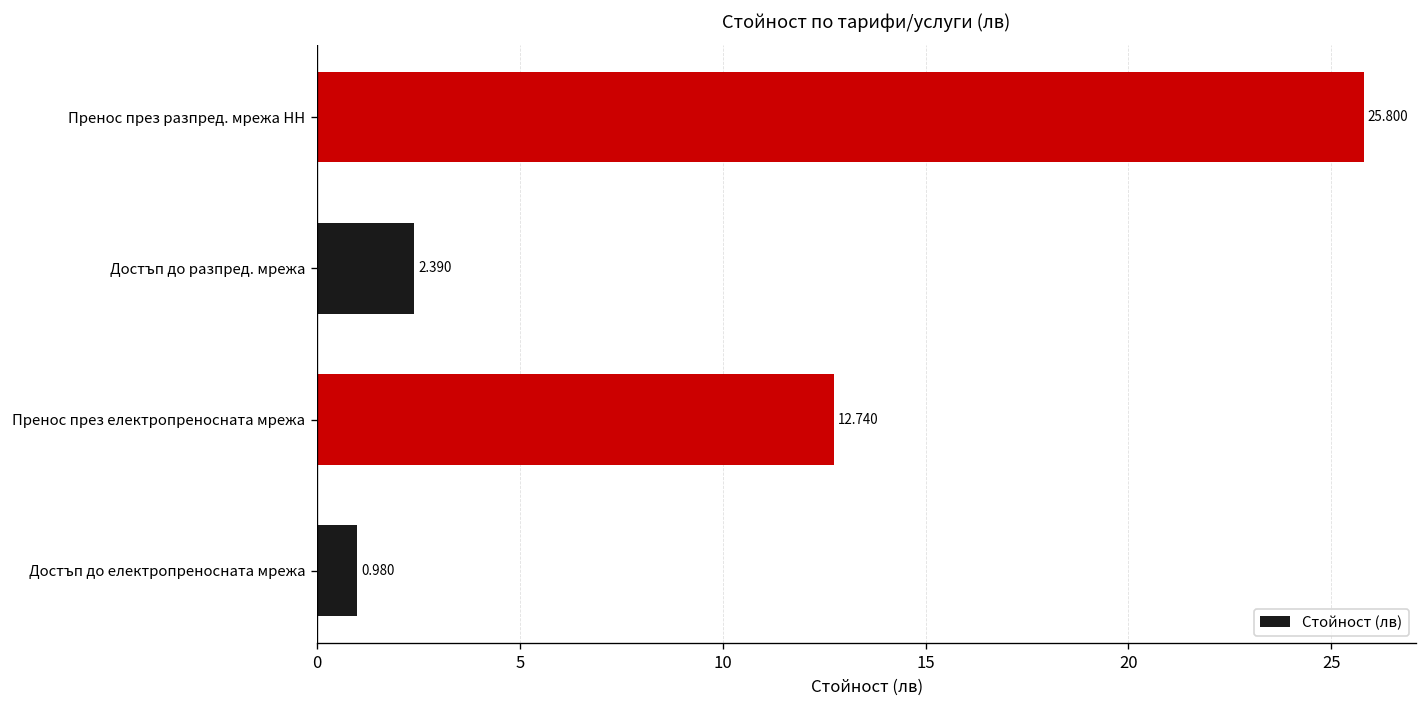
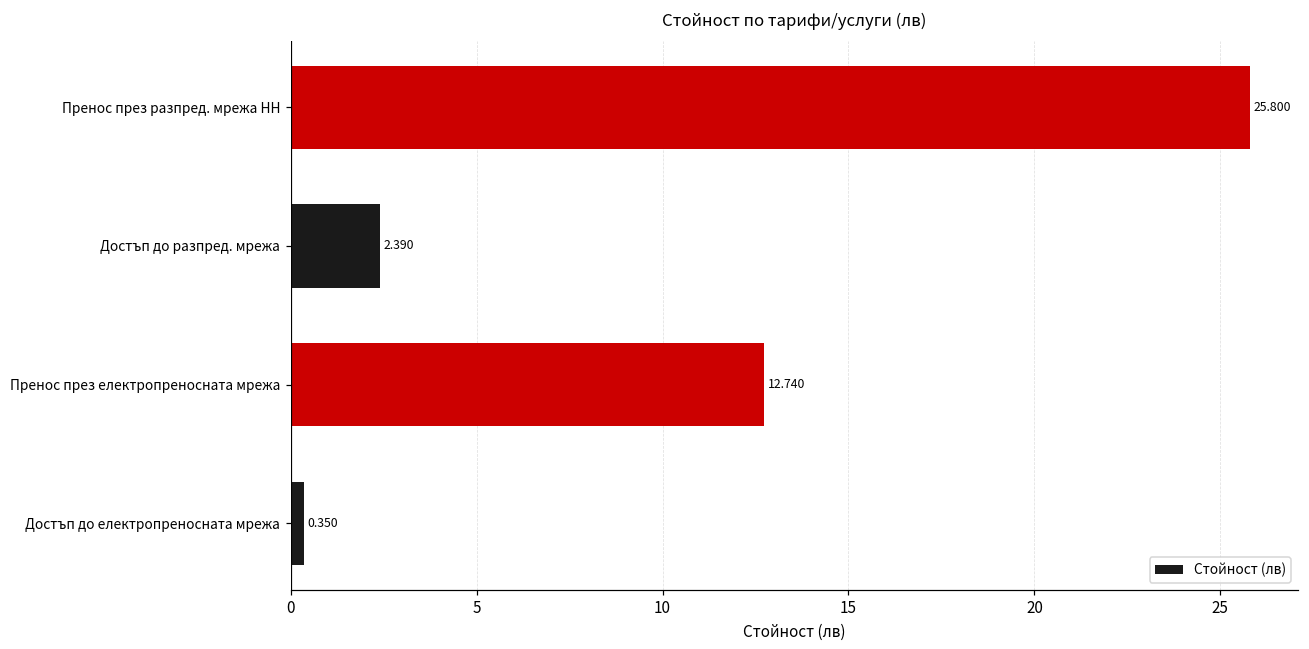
  {
    "Пренос през разпред. мрежа НН": 25.800,
    "Достъп до разпред. мрежа": 2.390,
    "Пренос през електропреносната мрежа": 12.740,
-   "Достъп до електропреносната мрежа": 0.980
+   "Достъп до електропреносната мрежа": 0.350
  }
